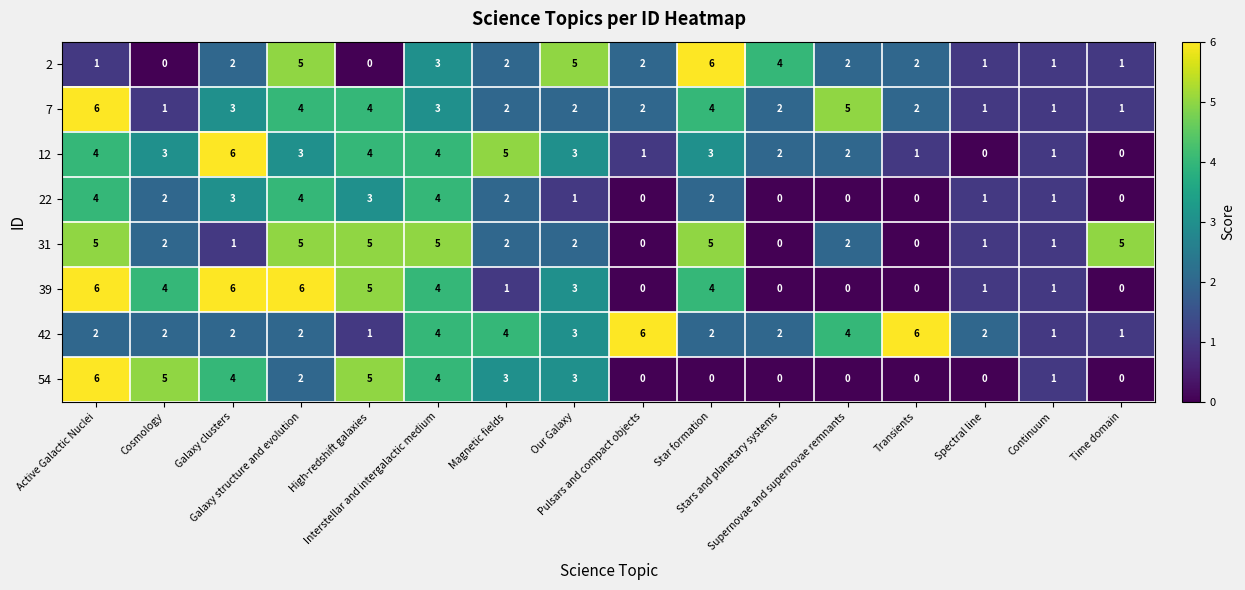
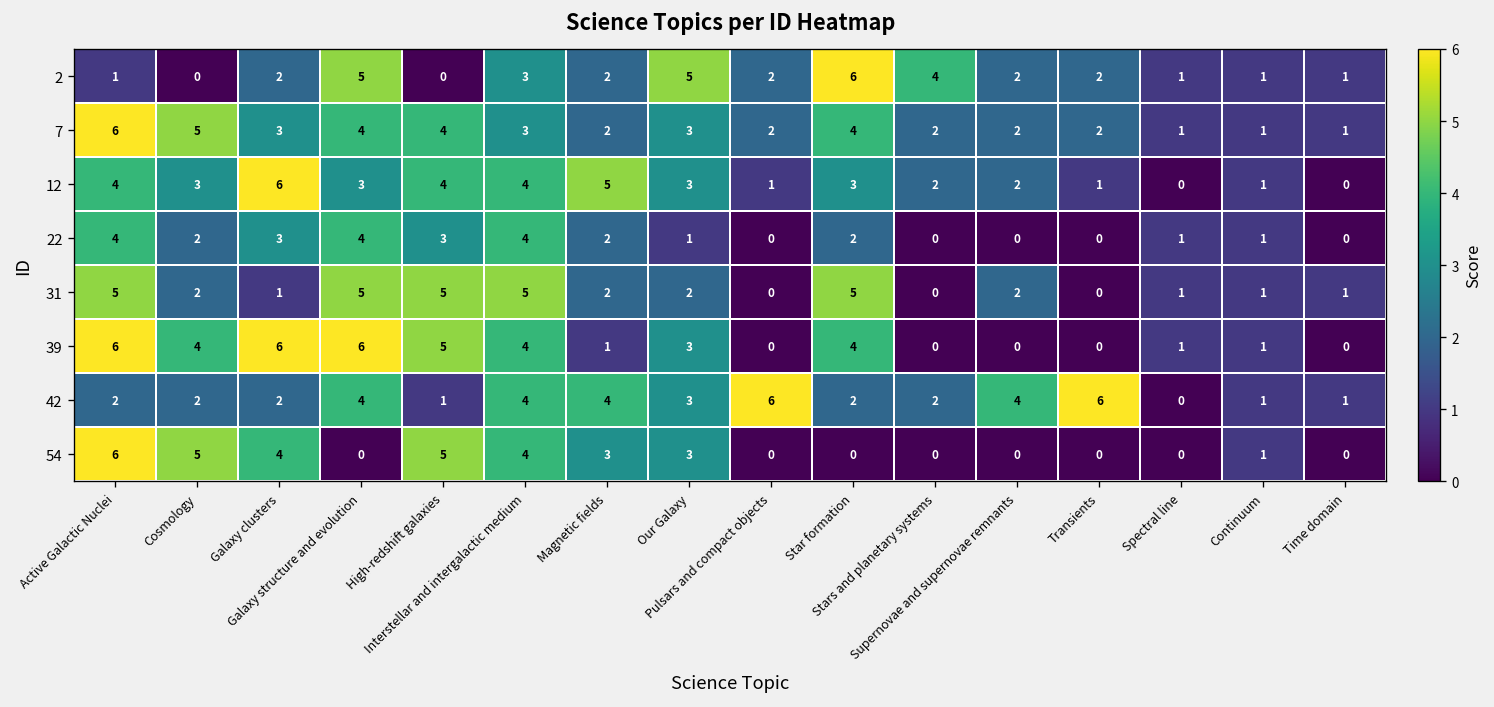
  {
    "2": {
      "Active Galactic Nuclei": 1,
      "Cosmology": 0,
      "Galaxy clusters": 2,
      "Galaxy structure and evolution": 5,
      "High-redshift galaxies": 0,
      "Interstellar and intergalactic medium": 3,
      "Magnetic fields": 2,
      "Our Galaxy": 5,
      "Pulsars and compact objects": 2,
      "Star formation": 6,
      "Stars and planetary systems": 4,
      "Supernovae and supernovae remnants": 2,
      "Transients": 2,
      "Spectral line": 1,
      "Continuum": 1,
      "Time domain": 1
    },
    "7": {
      "Active Galactic Nuclei": 6,
-     "Cosmology": 1,
+     "Cosmology": 5,
      "Galaxy clusters": 3,
      "Galaxy structure and evolution": 4,
      "High-redshift galaxies": 4,
      "Interstellar and intergalactic medium": 3,
      "Magnetic fields": 2,
-     "Our Galaxy": 2,
+     "Our Galaxy": 3,
      "Pulsars and compact objects": 2,
      "Star formation": 4,
      "Stars and planetary systems": 2,
-     "Supernovae and supernovae remnants": 5,
+     "Supernovae and supernovae remnants": 2,
      "Transients": 2,
      "Spectral line": 1,
      "Continuum": 1,
      "Time domain": 1
    },
    "12": {
      "Active Galactic Nuclei": 4,
      "Cosmology": 3,
      "Galaxy clusters": 6,
      "Galaxy structure and evolution": 3,
      "High-redshift galaxies": 4,
      "Interstellar and intergalactic medium": 4,
      "Magnetic fields": 5,
      "Our Galaxy": 3,
      "Pulsars and compact objects": 1,
      "Star formation": 3,
      "Stars and planetary systems": 2,
      "Supernovae and supernovae remnants": 2,
      "Transients": 1,
      "Spectral line": 0,
      "Continuum": 1,
      "Time domain": 0
    },
    "22": {
      "Active Galactic Nuclei": 4,
      "Cosmology": 2,
      "Galaxy clusters": 3,
      "Galaxy structure and evolution": 4,
      "High-redshift galaxies": 3,
      "Interstellar and intergalactic medium": 4,
      "Magnetic fields": 2,
      "Our Galaxy": 1,
      "Pulsars and compact objects": 0,
      "Star formation": 2,
      "Stars and planetary systems": 0,
      "Supernovae and supernovae remnants": 0,
      "Transients": 0,
      "Spectral line": 1,
      "Continuum": 1,
      "Time domain": 0
    },
    "31": {
      "Active Galactic Nuclei": 5,
      "Cosmology": 2,
      "Galaxy clusters": 1,
      "Galaxy structure and evolution": 5,
      "High-redshift galaxies": 5,
      "Interstellar and intergalactic medium": 5,
      "Magnetic fields": 2,
      "Our Galaxy": 2,
      "Pulsars and compact objects": 0,
      "Star formation": 5,
      "Stars and planetary systems": 0,
      "Supernovae and supernovae remnants": 2,
      "Transients": 0,
      "Spectral line": 1,
      "Continuum": 1,
-     "Time domain": 5
+     "Time domain": 1
    },
    "39": {
      "Active Galactic Nuclei": 6,
      "Cosmology": 4,
      "Galaxy clusters": 6,
      "Galaxy structure and evolution": 6,
      "High-redshift galaxies": 5,
      "Interstellar and intergalactic medium": 4,
      "Magnetic fields": 1,
      "Our Galaxy": 3,
      "Pulsars and compact objects": 0,
      "Star formation": 4,
      "Stars and planetary systems": 0,
      "Supernovae and supernovae remnants": 0,
      "Transients": 0,
      "Spectral line": 1,
      "Continuum": 1,
      "Time domain": 0
    },
    "42": {
      "Active Galactic Nuclei": 2,
      "Cosmology": 2,
      "Galaxy clusters": 2,
-     "Galaxy structure and evolution": 2,
+     "Galaxy structure and evolution": 4,
      "High-redshift galaxies": 1,
      "Interstellar and intergalactic medium": 4,
      "Magnetic fields": 4,
      "Our Galaxy": 3,
      "Pulsars and compact objects": 6,
      "Star formation": 2,
      "Stars and planetary systems": 2,
      "Supernovae and supernovae remnants": 4,
      "Transients": 6,
-     "Spectral line": 2,
+     "Spectral line": 0,
      "Continuum": 1,
      "Time domain": 1
    },
    "54": {
      "Active Galactic Nuclei": 6,
      "Cosmology": 5,
      "Galaxy clusters": 4,
-     "Galaxy structure and evolution": 2,
+     "Galaxy structure and evolution": 0,
      "High-redshift galaxies": 5,
      "Interstellar and intergalactic medium": 4,
      "Magnetic fields": 3,
      "Our Galaxy": 3,
      "Pulsars and compact objects": 0,
      "Star formation": 0,
      "Stars and planetary systems": 0,
      "Supernovae and supernovae remnants": 0,
      "Transients": 0,
      "Spectral line": 0,
      "Continuum": 1,
      "Time domain": 0
    }
  }
